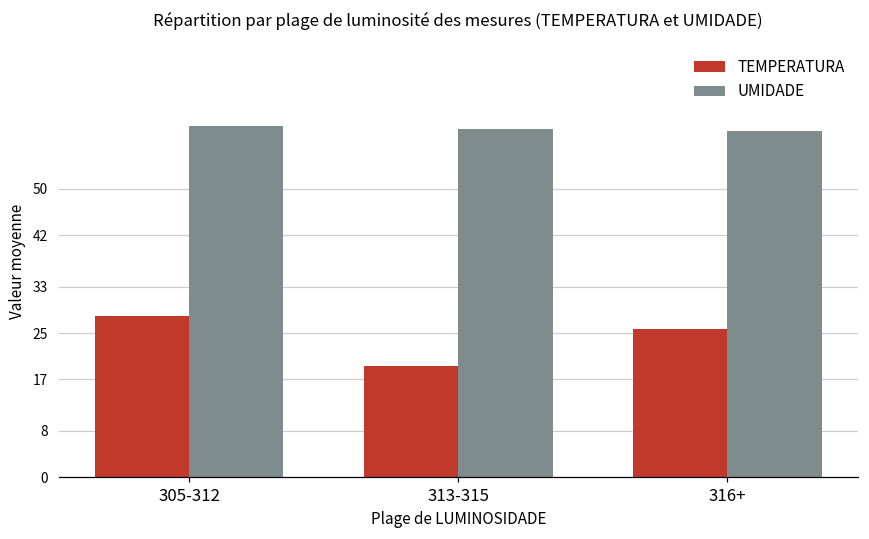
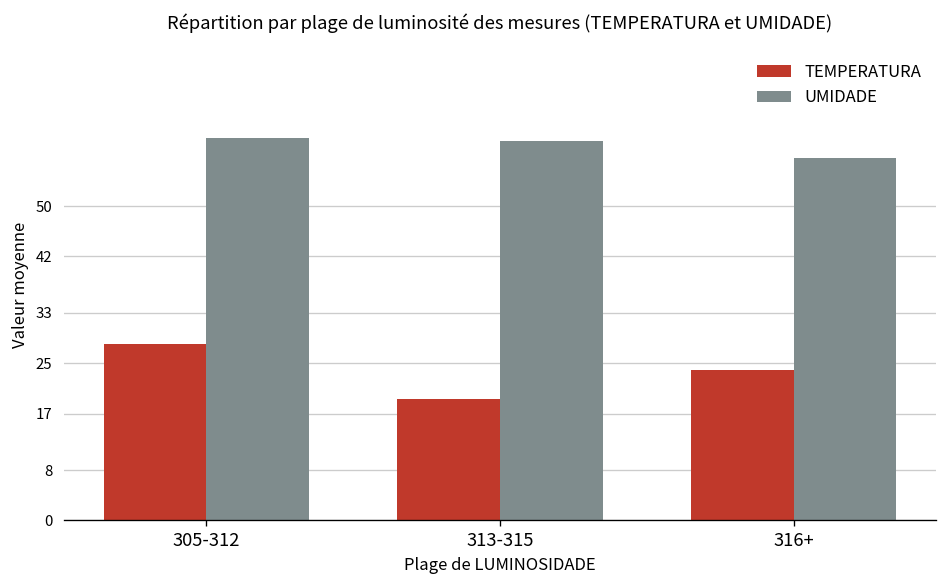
  {
    "TEMPERATURA": {
      "305-312": 28,
      "313-315": 19,
-     "316+": 26
+     "316+": 24
    },
    "UMIDADE": {
      "305-312": 61,
      "313-315": 60,
-     "316+": 60
+     "316+": 58
    }
  }
